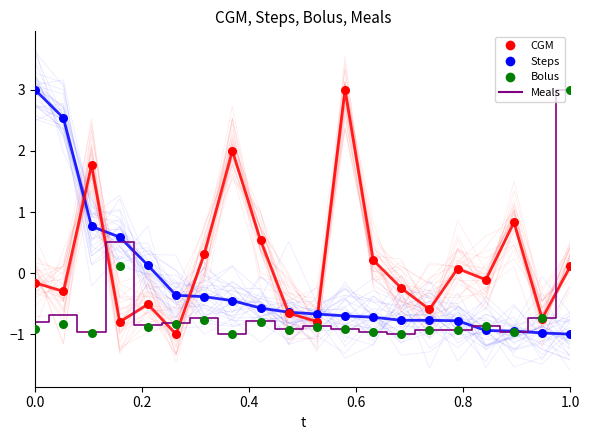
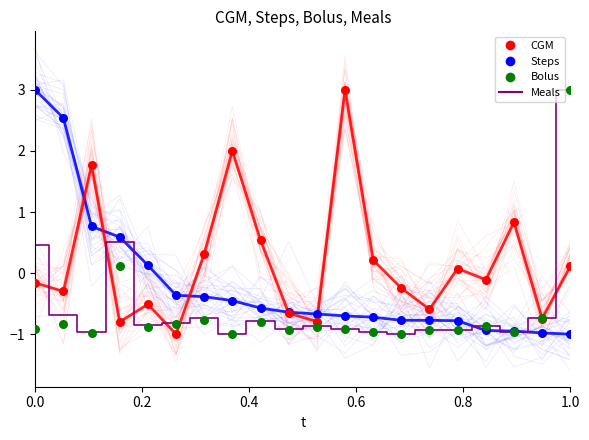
  {
    "Meals": {
-     "0.0": -0.8
+     "0.0": 0.5
    }
  }
